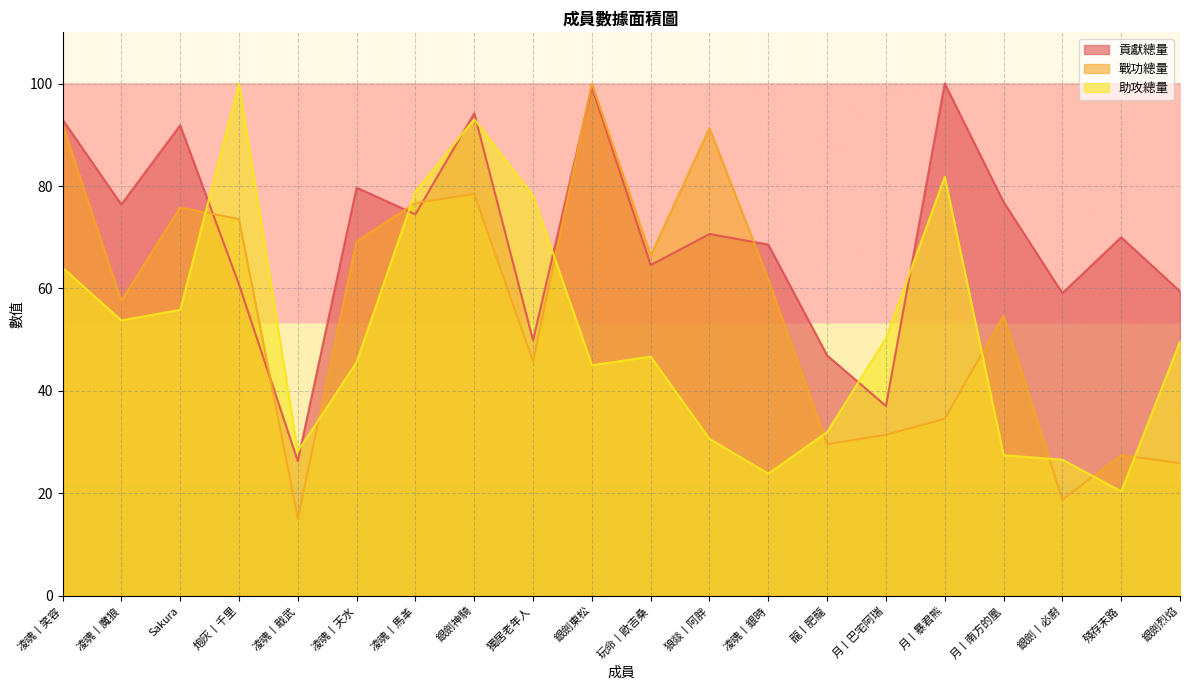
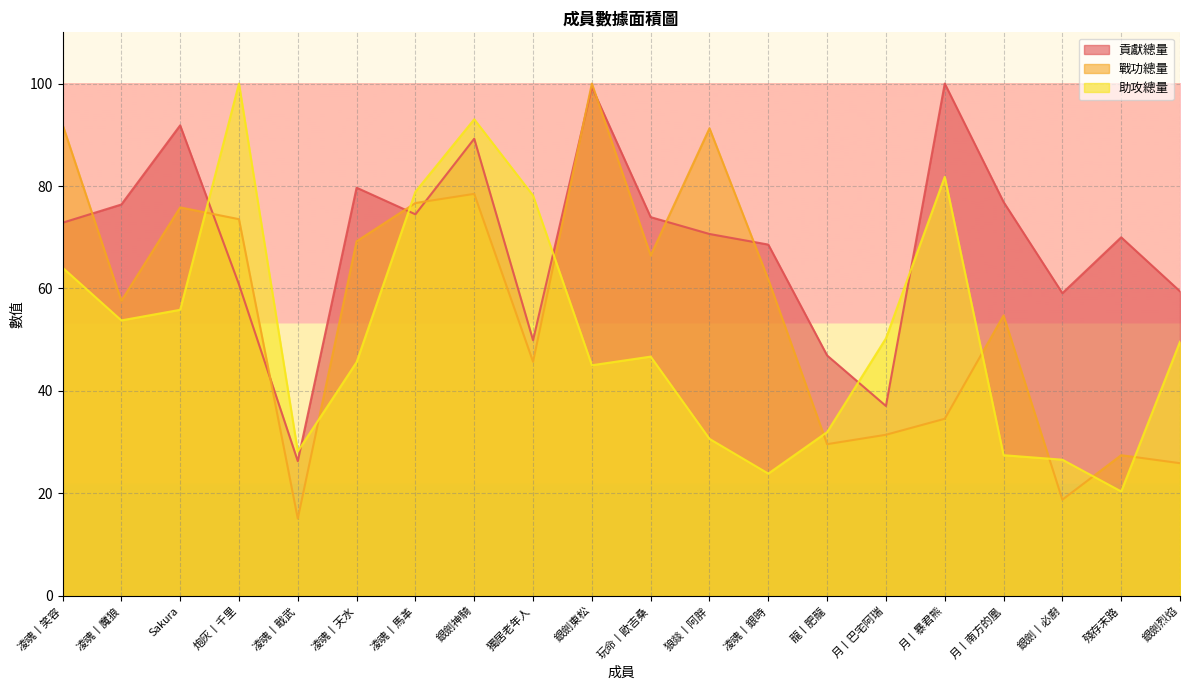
  {
    "貢獻總量": {
-     "凌魂丨笑容": 93,
+     "凌魂丨笑容": 73,
      "凌魂丨魔狼": 76,
      "Sakura": 92,
      "炮灰丨千里": 61,
      "凌魂丨戢武": 26,
      "凌魂丨天水": 80,
      "凌魂丨馬革": 74,
-     "銀劍神騎": 94,
+     "銀劍神騎": 89,
      "獨居老年人": 50,
      "銀劍東松": 99,
-     "玩命丨歐吉桑": 65,
+     "玩命丨歐吉桑": 74,
      "狼燚丨阿胖": 71,
      "凌魂丨銀時": 69,
      "龍丨肥龍": 47,
      "月丨巴宅阿瑞": 37,
      "月丨暴君熊": 100,
      "月丨南方的凰": 77,
      "銀劍丨必廚": 59,
      "殘存末路": 70,
      "銀劍烈焰": 59
    }
  }
